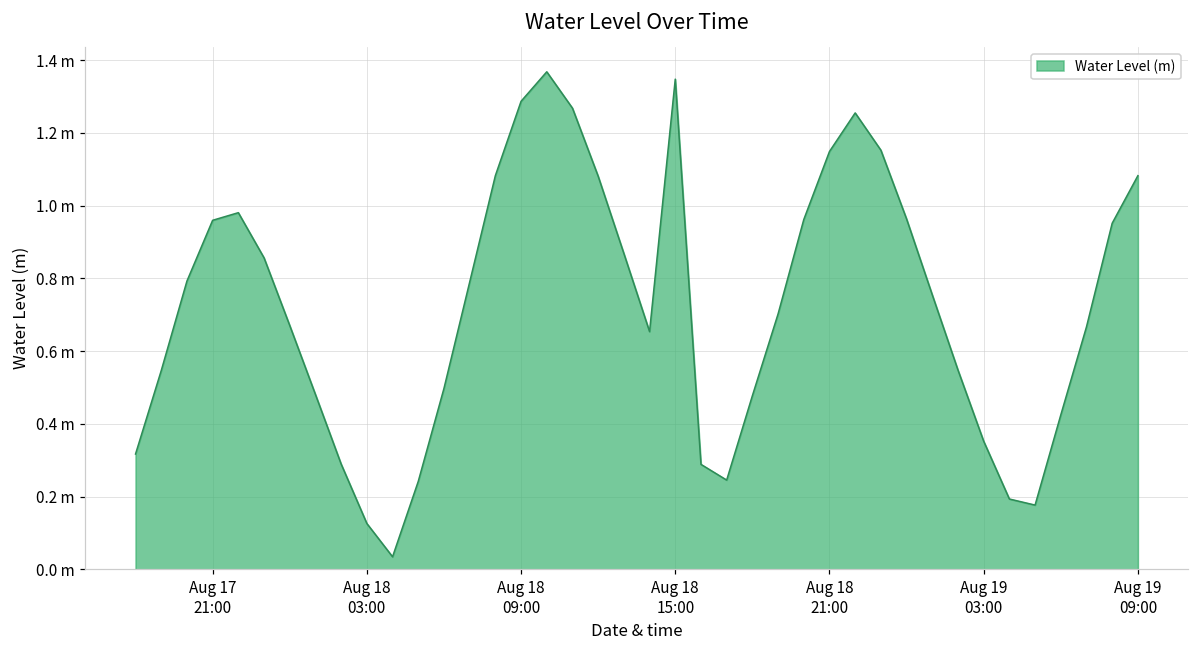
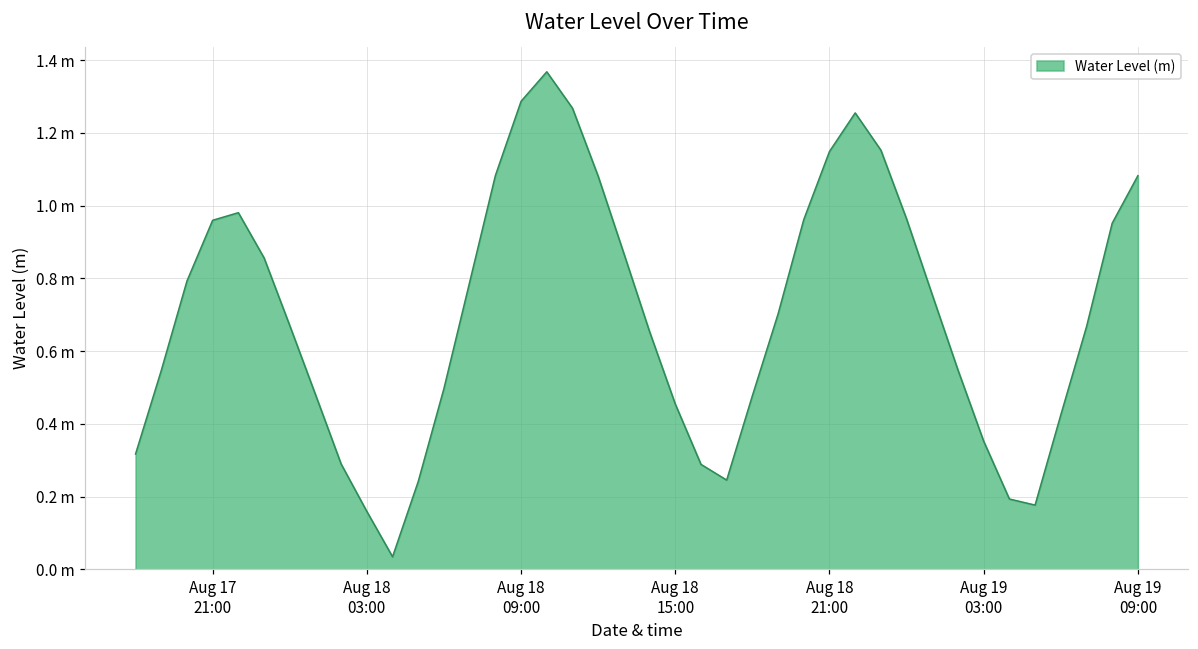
  {
    "Aug 17 21:00": "0.96 m",
-   "Aug 18 03:00": "0.13 m",
+   "Aug 18 03:00": "0.16 m",
    "Aug 18 09:00": "1.29 m",
-   "Aug 18 15:00": "1.35 m",
+   "Aug 18 15:00": "0.45 m",
    "Aug 18 21:00": "1.15 m",
    "Aug 19 03:00": "0.35 m",
    "Aug 19 09:00": "1.08 m"
  }
